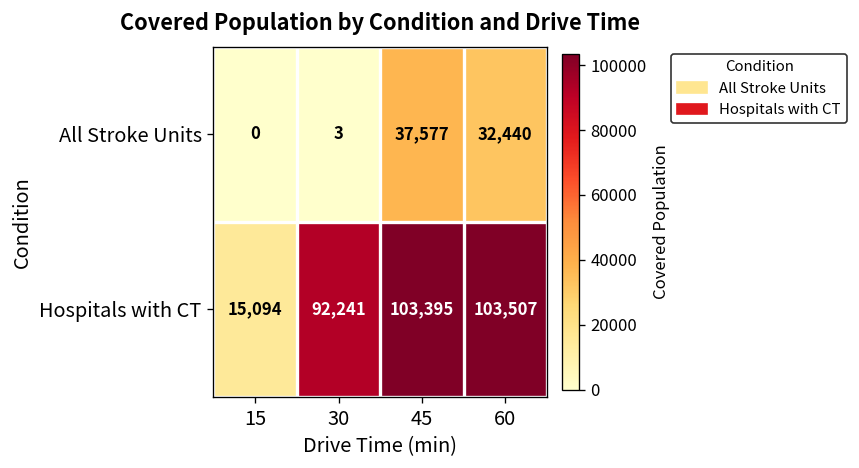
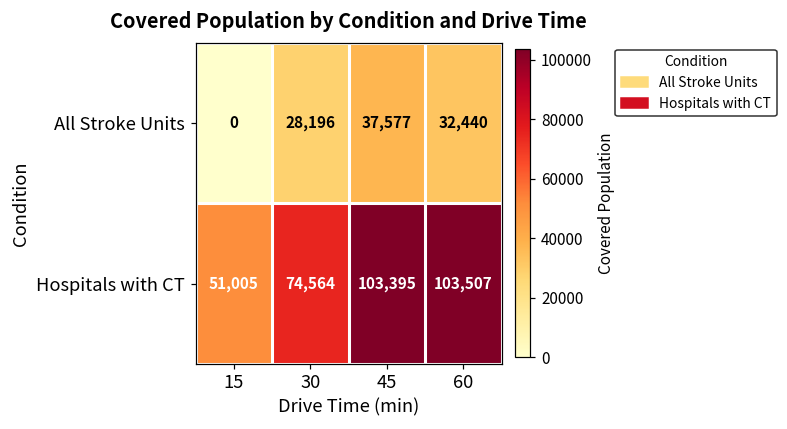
  {
    "All Stroke Units": {
      "15": "0",
-     "30": "3",
+     "30": "28,196",
      "45": "37,577",
      "60": "32,440"
    },
    "Hospitals with CT": {
-     "15": "15,094",
-     "30": "92,241",
+     "15": "51,005",
+     "30": "74,564",
      "45": "103,395",
      "60": "103,507"
    }
  }
